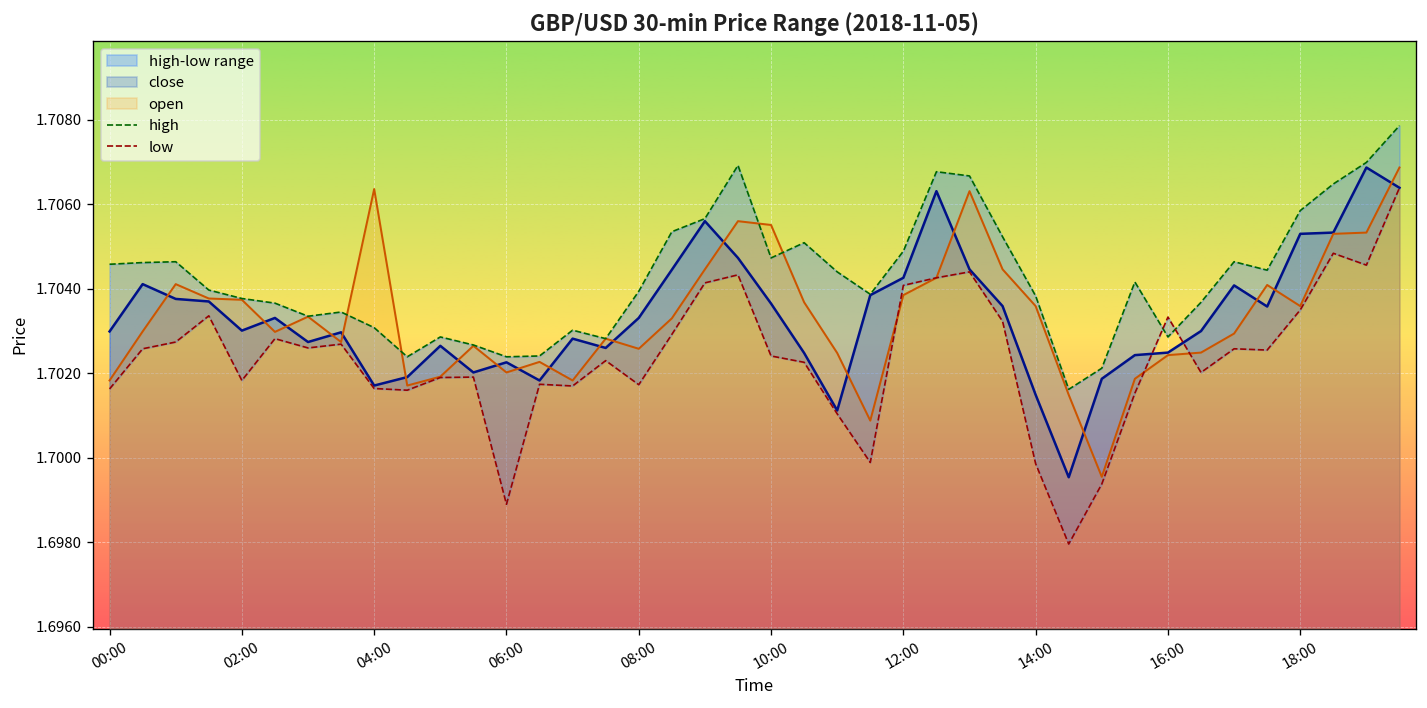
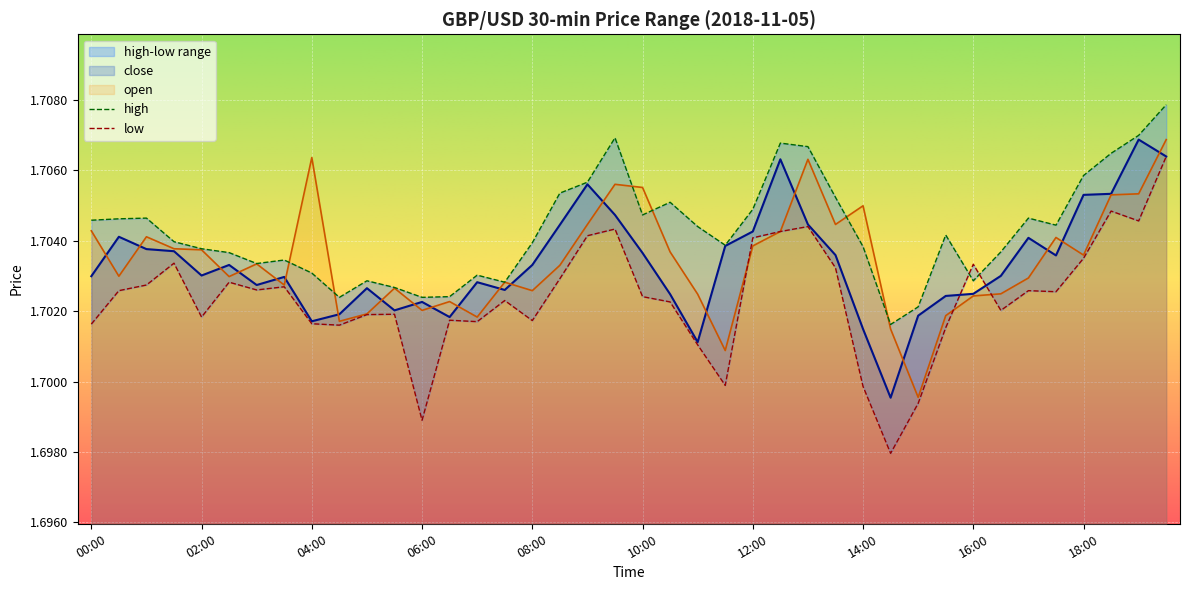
  {
    "open": {
-     "00:00": 1.7018,
+     "00:00": 1.7043,
      "04:00": 1.7064,
      "06:00": 1.7020,
      "08:00": 1.7026,
      "10:00": 1.7055,
      "12:00": 1.7039,
-     "14:00": 1.7036,
+     "14:00": 1.7050,
      "18:00": 1.7036
    },
    "high": {
      "16:00": 1.7029
    },
    "low": {
      "00:00": 1.7016,
      "02:00": 1.7018,
      "06:00": 1.6989,
      "08:00": 1.7017,
      "10:00": 1.7024,
      "12:00": 1.7041,
      "14:00": 1.6999,
      "18:00": 1.7035
    }
  }
